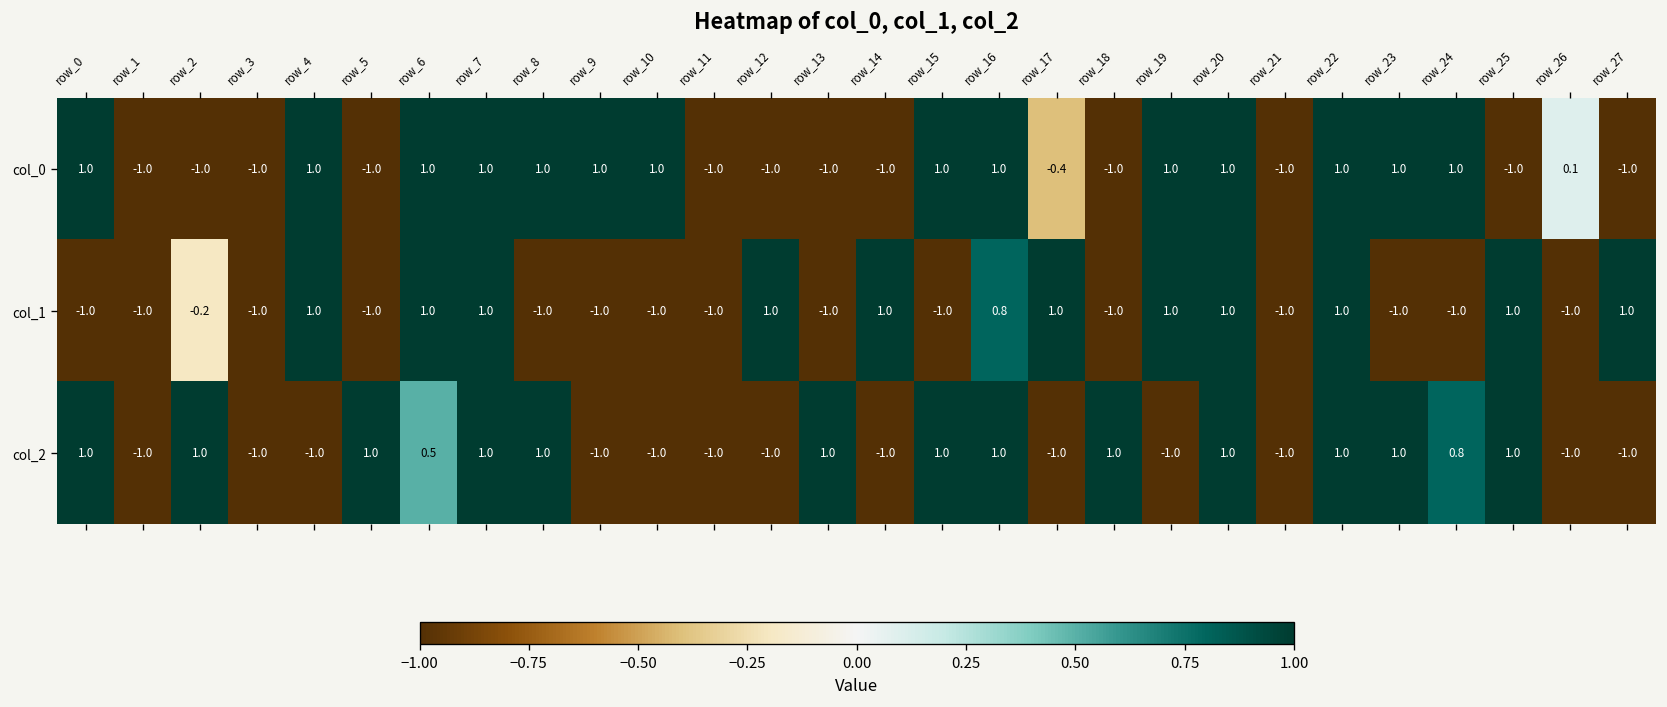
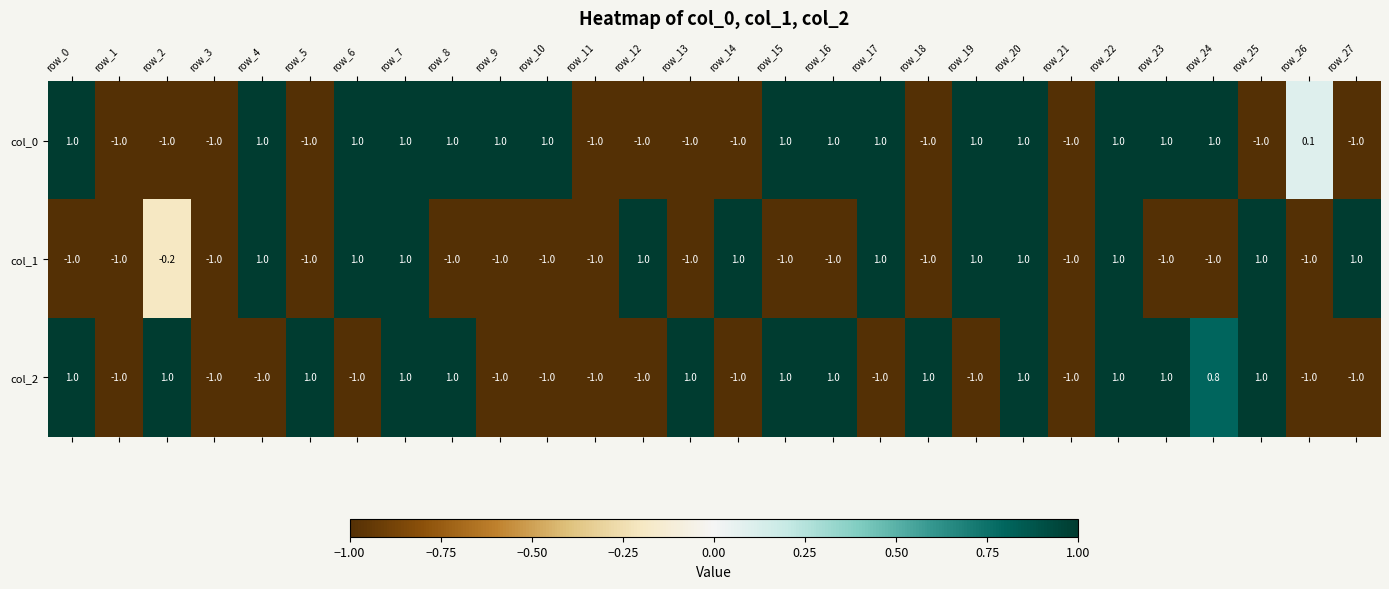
  {
    "col_0": {
      "row_0": 1.0,
      "row_1": -1.0,
      "row_2": -1.0,
      "row_3": -1.0,
      "row_4": 1.0,
      "row_5": -1.0,
      "row_6": 1.0,
      "row_7": 1.0,
      "row_8": 1.0,
      "row_9": 1.0,
      "row_10": 1.0,
      "row_11": -1.0,
      "row_12": -1.0,
      "row_13": -1.0,
      "row_14": -1.0,
      "row_15": 1.0,
      "row_16": 1.0,
-     "row_17": -0.4,
+     "row_17": 1.0,
      "row_18": -1.0,
      "row_19": 1.0,
      "row_20": 1.0,
      "row_21": -1.0,
      "row_22": 1.0,
      "row_23": 1.0,
      "row_24": 1.0,
      "row_25": -1.0,
      "row_26": 0.1,
      "row_27": -1.0
    },
    "col_1": {
      "row_0": -1.0,
      "row_1": -1.0,
      "row_2": -0.2,
      "row_3": -1.0,
      "row_4": 1.0,
      "row_5": -1.0,
      "row_6": 1.0,
      "row_7": 1.0,
      "row_8": -1.0,
      "row_9": -1.0,
      "row_10": -1.0,
      "row_11": -1.0,
      "row_12": 1.0,
      "row_13": -1.0,
      "row_14": 1.0,
      "row_15": -1.0,
-     "row_16": 0.8,
+     "row_16": -1.0,
      "row_17": 1.0,
      "row_18": -1.0,
      "row_19": 1.0,
      "row_20": 1.0,
      "row_21": -1.0,
      "row_22": 1.0,
      "row_23": -1.0,
      "row_24": -1.0,
      "row_25": 1.0,
      "row_26": -1.0,
      "row_27": 1.0
    },
    "col_2": {
      "row_0": 1.0,
      "row_1": -1.0,
      "row_2": 1.0,
      "row_3": -1.0,
      "row_4": -1.0,
      "row_5": 1.0,
-     "row_6": 0.5,
+     "row_6": -1.0,
      "row_7": 1.0,
      "row_8": 1.0,
      "row_9": -1.0,
      "row_10": -1.0,
      "row_11": -1.0,
      "row_12": -1.0,
      "row_13": 1.0,
      "row_14": -1.0,
      "row_15": 1.0,
      "row_16": 1.0,
      "row_17": -1.0,
      "row_18": 1.0,
      "row_19": -1.0,
      "row_20": 1.0,
      "row_21": -1.0,
      "row_22": 1.0,
      "row_23": 1.0,
      "row_24": 0.8,
      "row_25": 1.0,
      "row_26": -1.0,
      "row_27": -1.0
    }
  }
